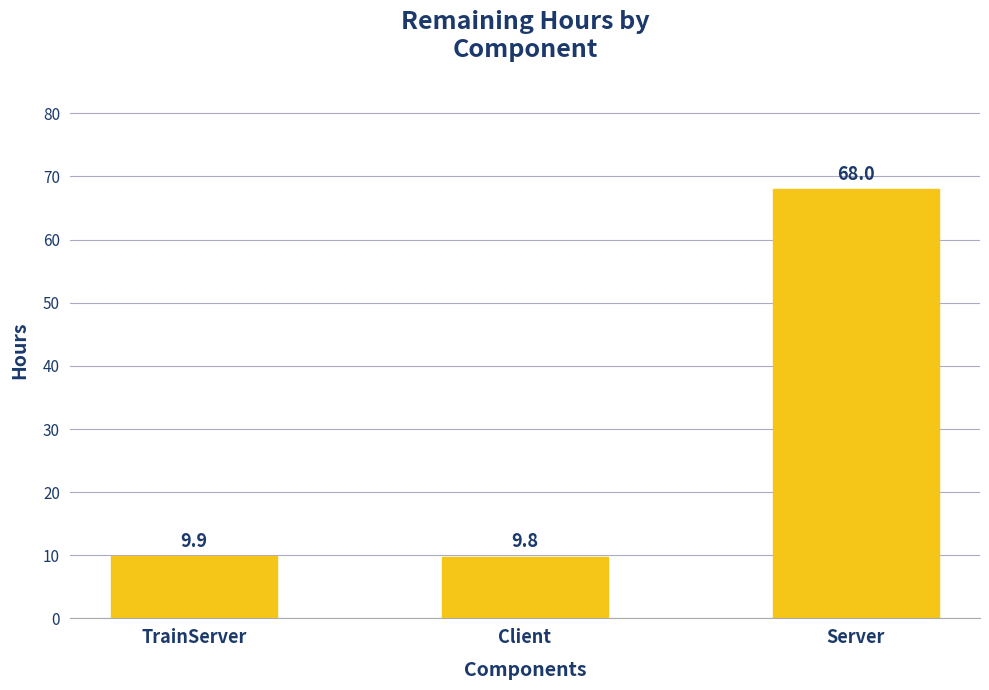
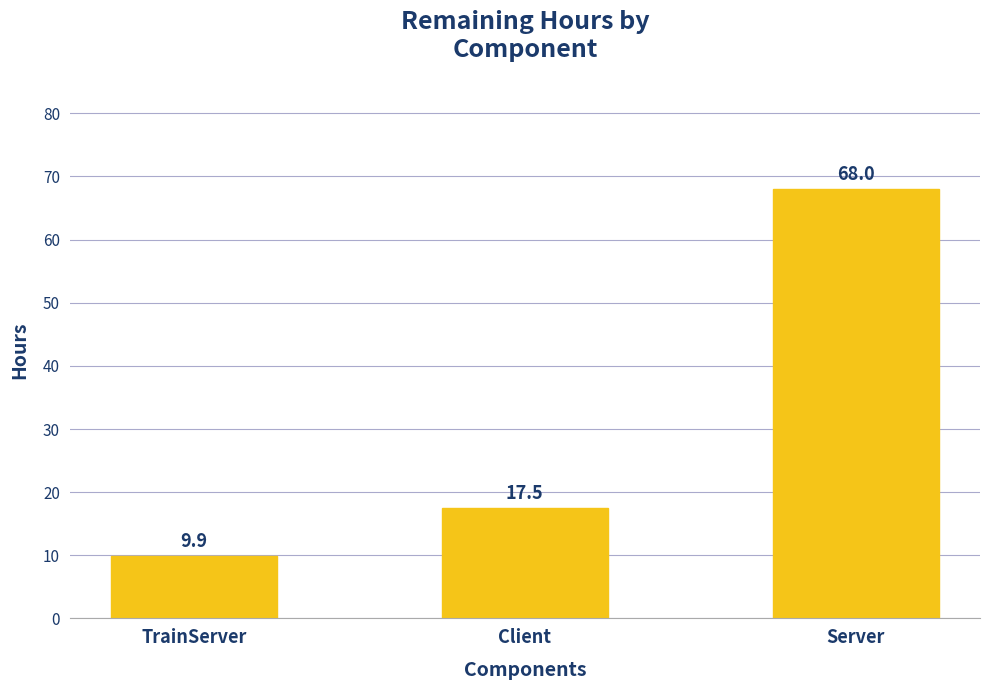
  {
    "TrainServer": 9.9,
-   "Client": 9.8,
+   "Client": 17.5,
    "Server": 68.0
  }
